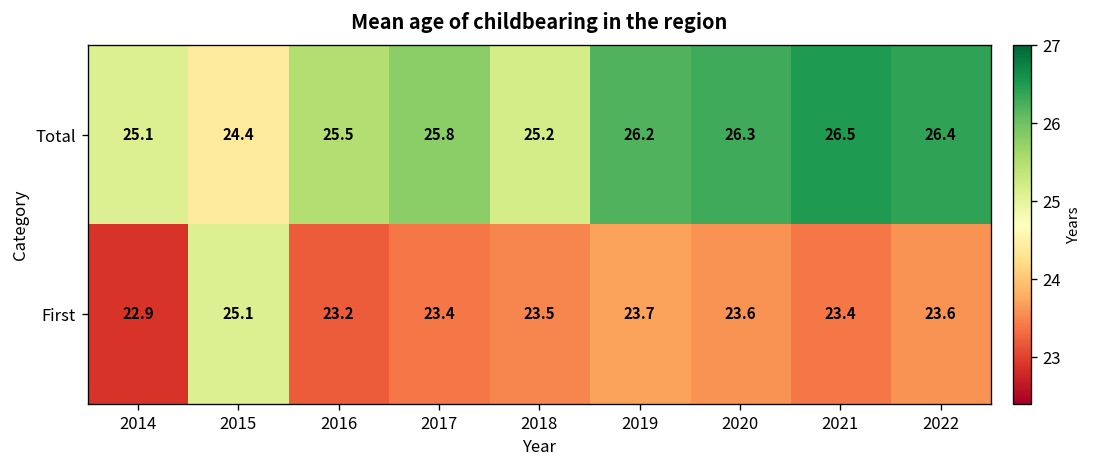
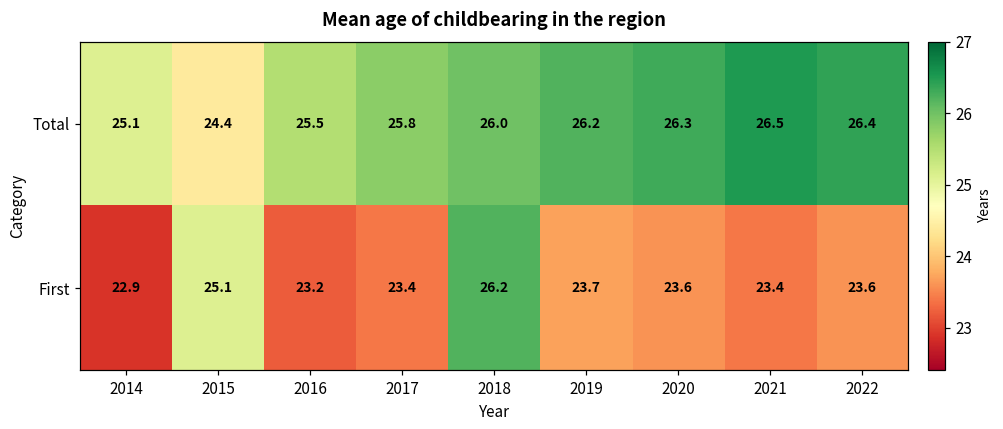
  {
    "Total": {
      "2014": 25.1,
      "2015": 24.4,
      "2016": 25.5,
      "2017": 25.8,
-     "2018": 25.2,
+     "2018": 26.0,
      "2019": 26.2,
      "2020": 26.3,
      "2021": 26.5,
      "2022": 26.4
    },
    "First": {
      "2014": 22.9,
      "2015": 25.1,
      "2016": 23.2,
      "2017": 23.4,
-     "2018": 23.5,
+     "2018": 26.2,
      "2019": 23.7,
      "2020": 23.6,
      "2021": 23.4,
      "2022": 23.6
    }
  }
